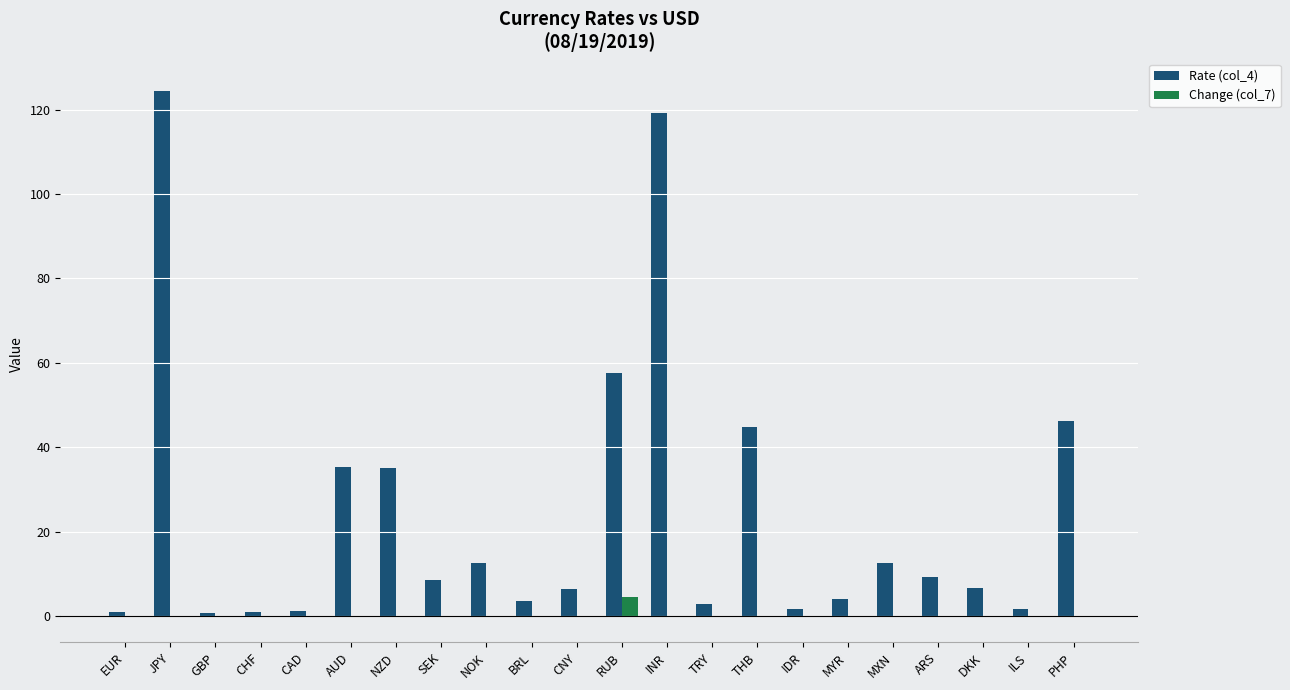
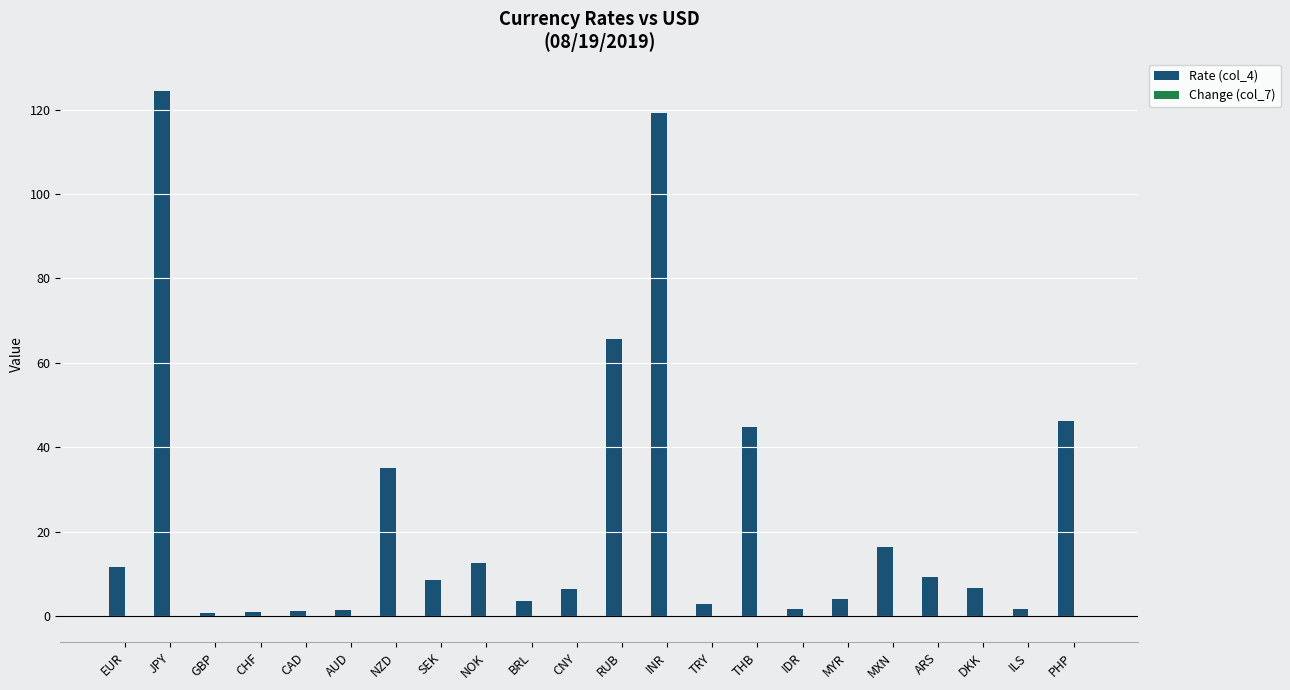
  {
    "Rate (col_4)": {
-     "EUR": 1,
+     "EUR": 12,
      "JPY": 124,
      "GBP": 1,
      "CHF": 1,
      "CAD": 1,
-     "AUD": 35,
+     "AUD": 1,
      "NZD": 35,
      "SEK": 9,
      "NOK": 12,
      "BRL": 3,
      "CNY": 6,
-     "RUB": 58,
+     "RUB": 66,
      "INR": 119,
      "TRY": 3,
      "THB": 45,
      "IDR": 2,
      "MYR": 4,
-     "MXN": 13,
+     "MXN": 16,
      "ARS": 9,
      "DKK": 7,
      "ILS": 2,
      "PHP": 46
    },
    "Change (col_7)": {
      "GBP": 0,
-     "RUB": 5
+     "RUB": 0
    }
  }
